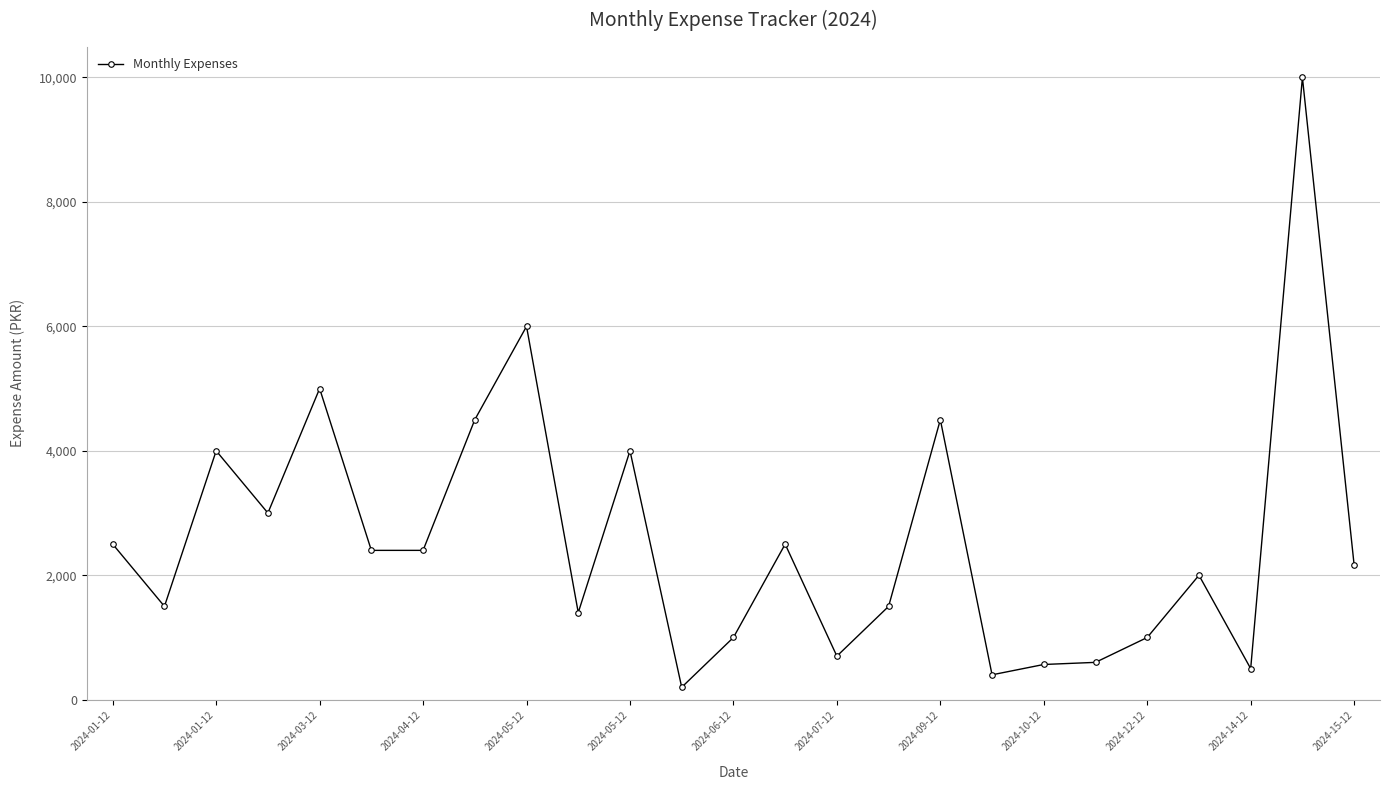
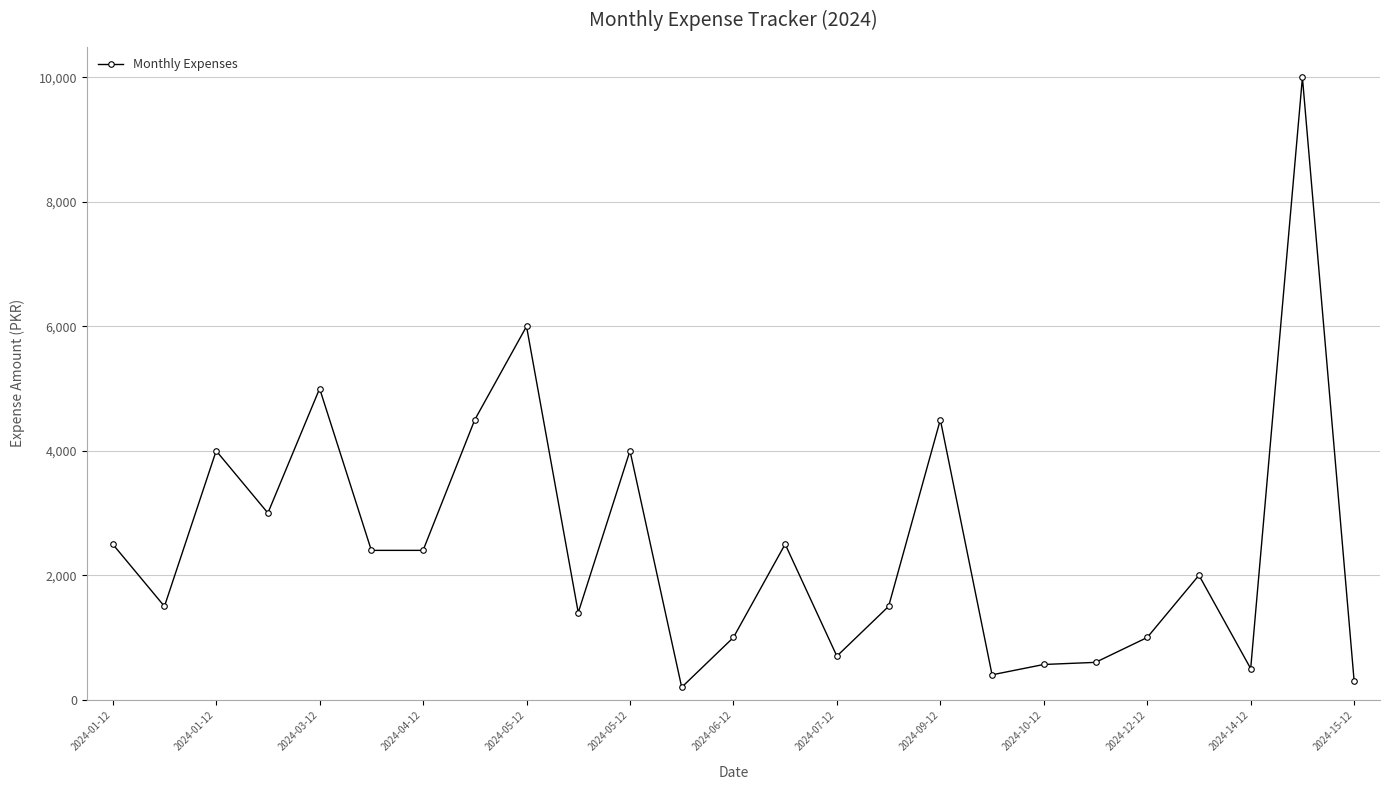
  {
    "2024-03-12": "5,000",
    "2024-07-12": "700",
    "2024-10-12": "600",
    "2024-12-12": "1,000",
-   "2024-15-12": "2,200"
+   "2024-15-12": "300"
  }
